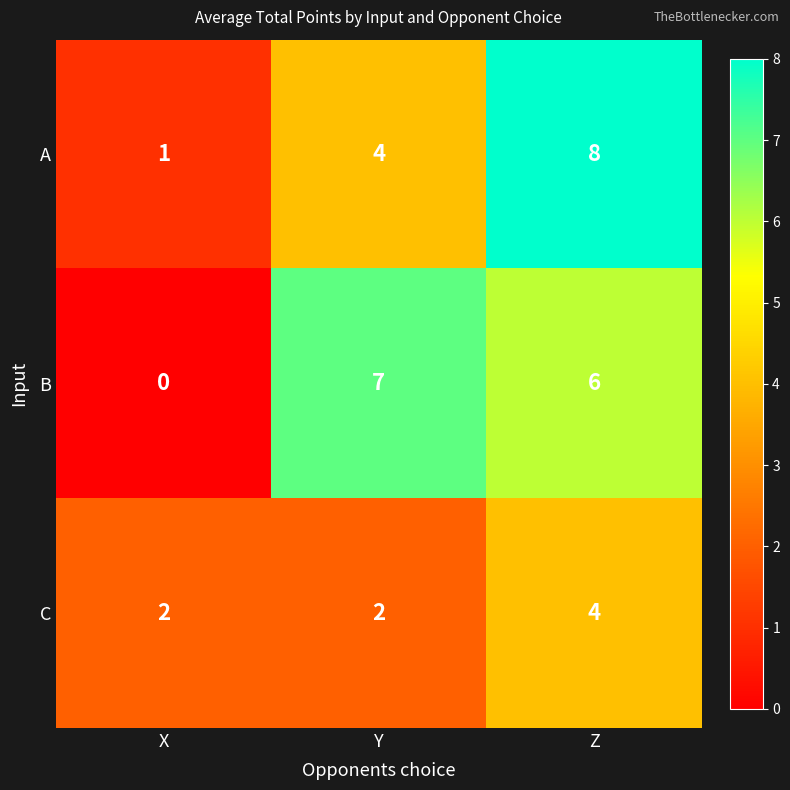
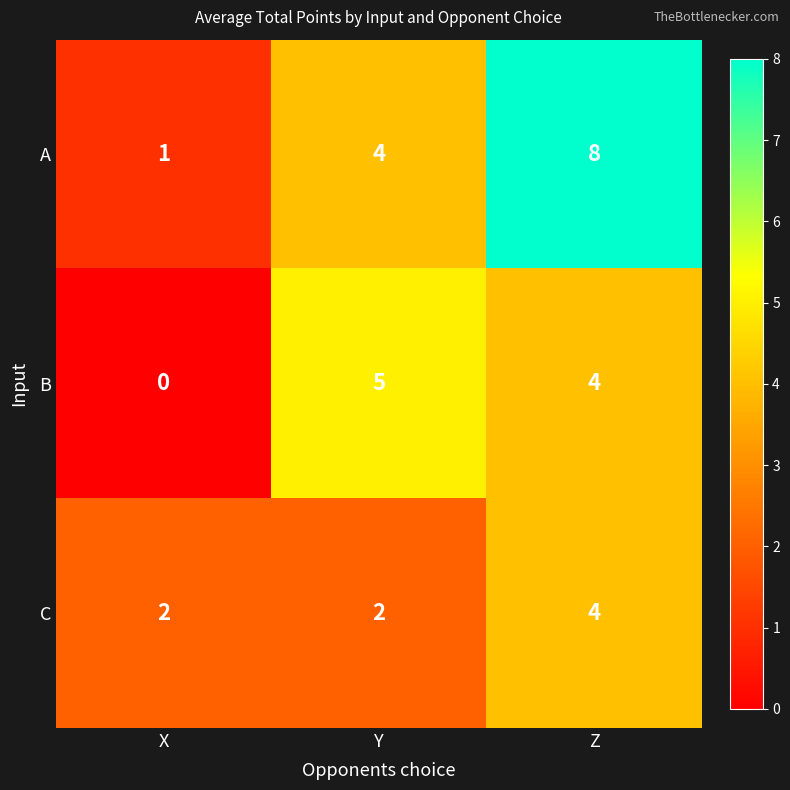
  {
    "A": {
      "X": 1,
      "Y": 4,
      "Z": 8
    },
    "B": {
      "X": 0,
-     "Y": 7,
-     "Z": 6
+     "Y": 5,
+     "Z": 4
    },
    "C": {
      "X": 2,
      "Y": 2,
      "Z": 4
    }
  }
